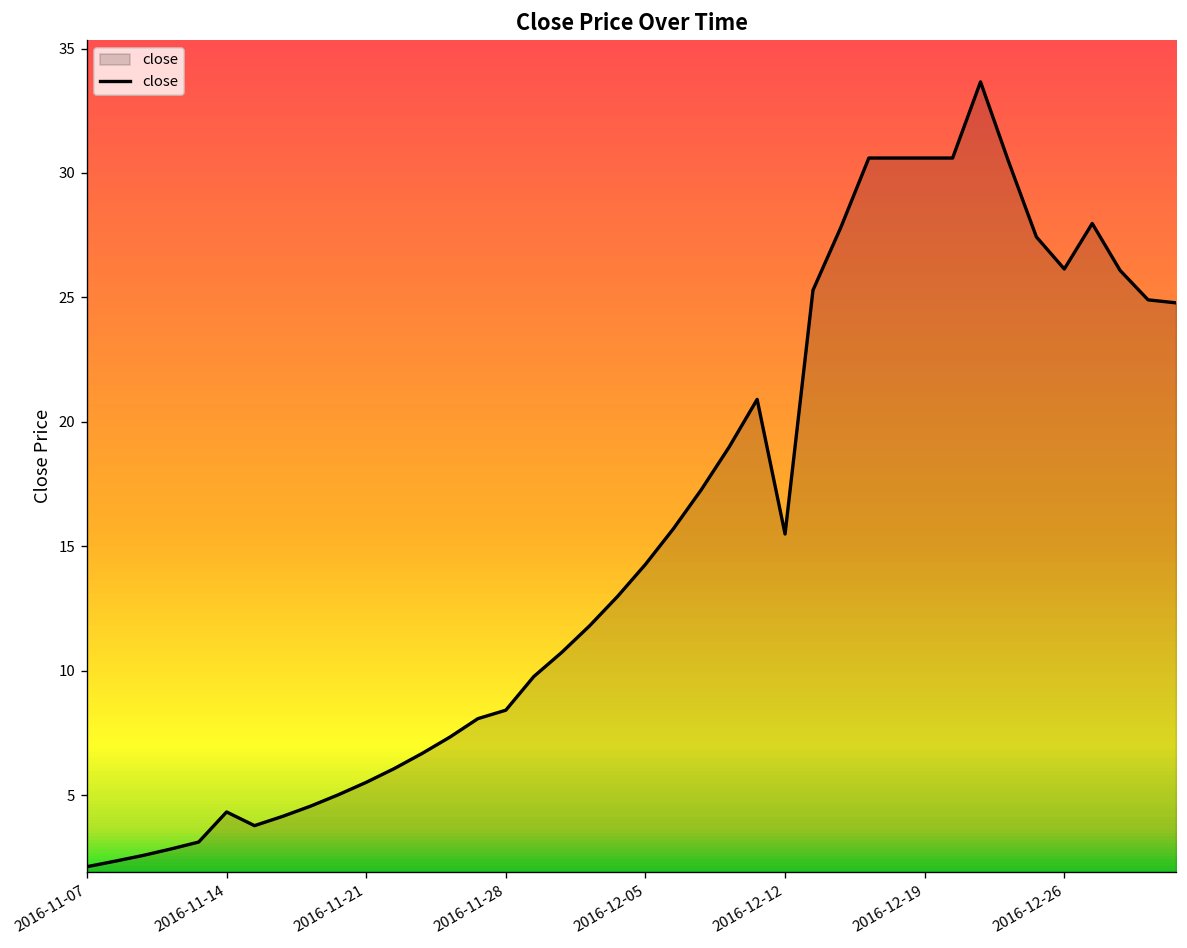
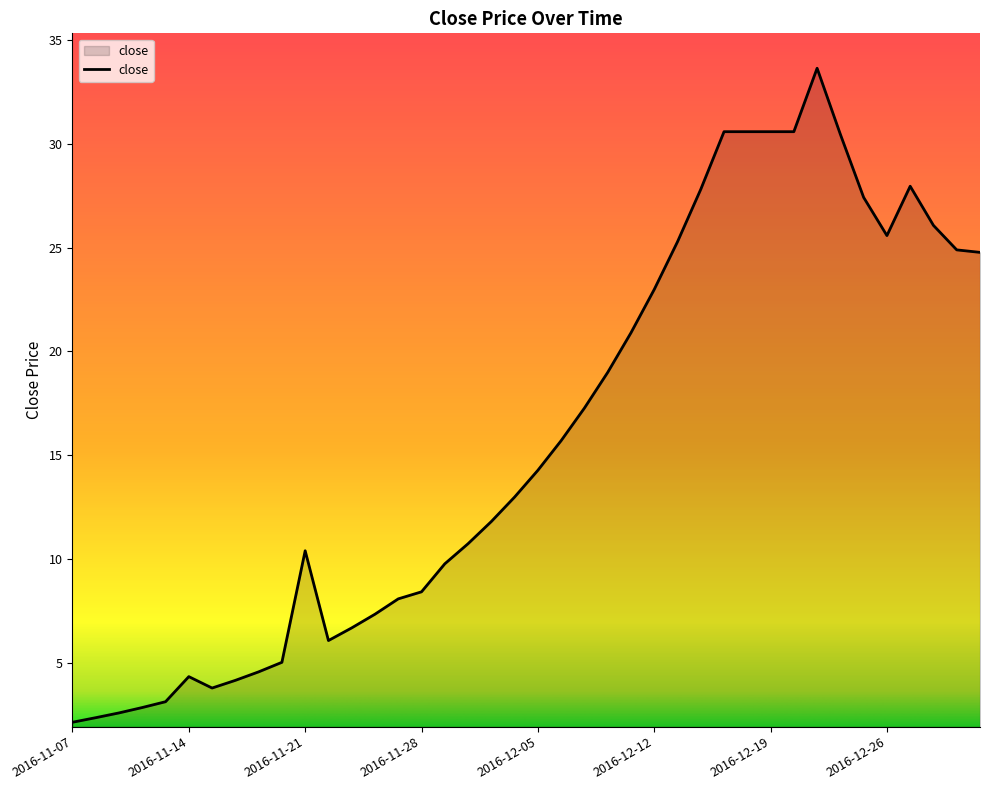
  {
    "2016-11-07": 2.1,
    "2016-11-14": 4.3,
-   "2016-11-21": 5.5,
+   "2016-11-21": 10.4,
    "2016-11-28": 8.4,
    "2016-12-05": 14.3,
-   "2016-12-12": 15.5,
+   "2016-12-12": 23.0,
    "2016-12-19": 30.6,
-   "2016-12-26": 26.1
+   "2016-12-26": 25.6
  }
